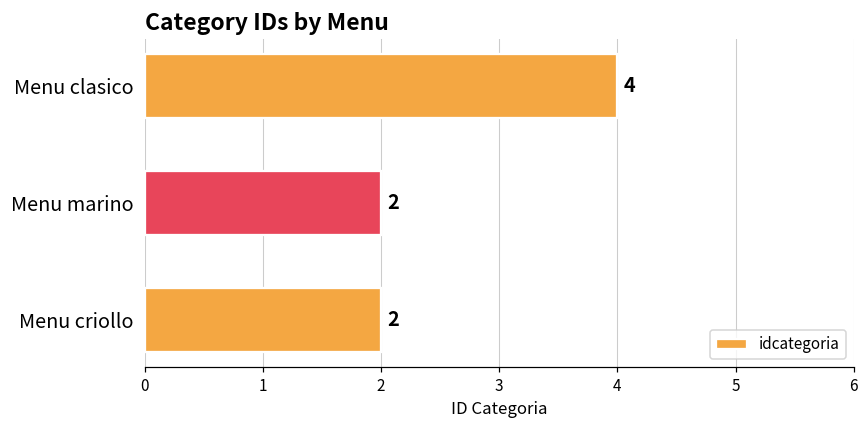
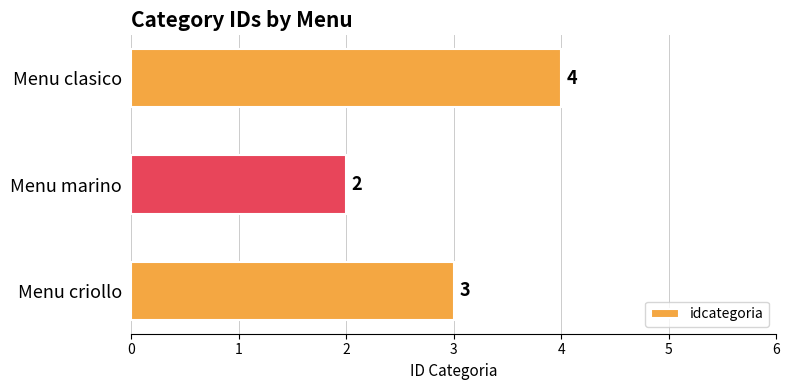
  {
    "Menu clasico": 4,
    "Menu marino": 2,
-   "Menu criollo": 2
+   "Menu criollo": 3
  }
